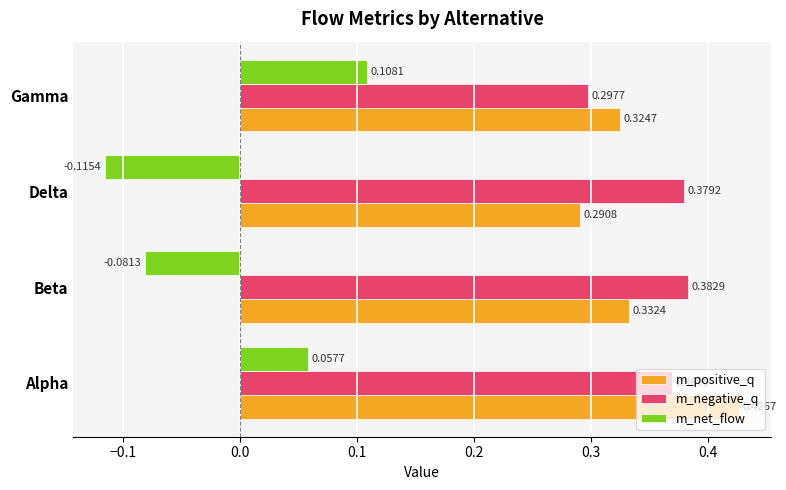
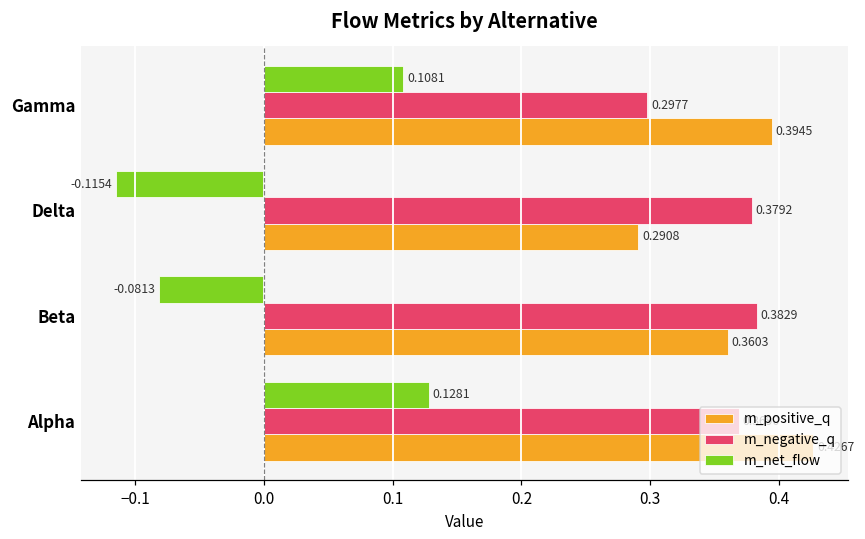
  {
    "m_positive_q": {
-     "Gamma": 0.3247,
+     "Gamma": 0.3945,
      "Delta": 0.2908,
-     "Beta": 0.3324
+     "Beta": 0.3603
    },
    "m_negative_q": {
      "Gamma": 0.2977,
      "Delta": 0.3792,
      "Beta": 0.3829
    },
    "m_net_flow": {
      "Gamma": 0.1081,
      "Delta": -0.1154,
      "Beta": -0.0813,
-     "Alpha": 0.0577
+     "Alpha": 0.1281
    }
  }
